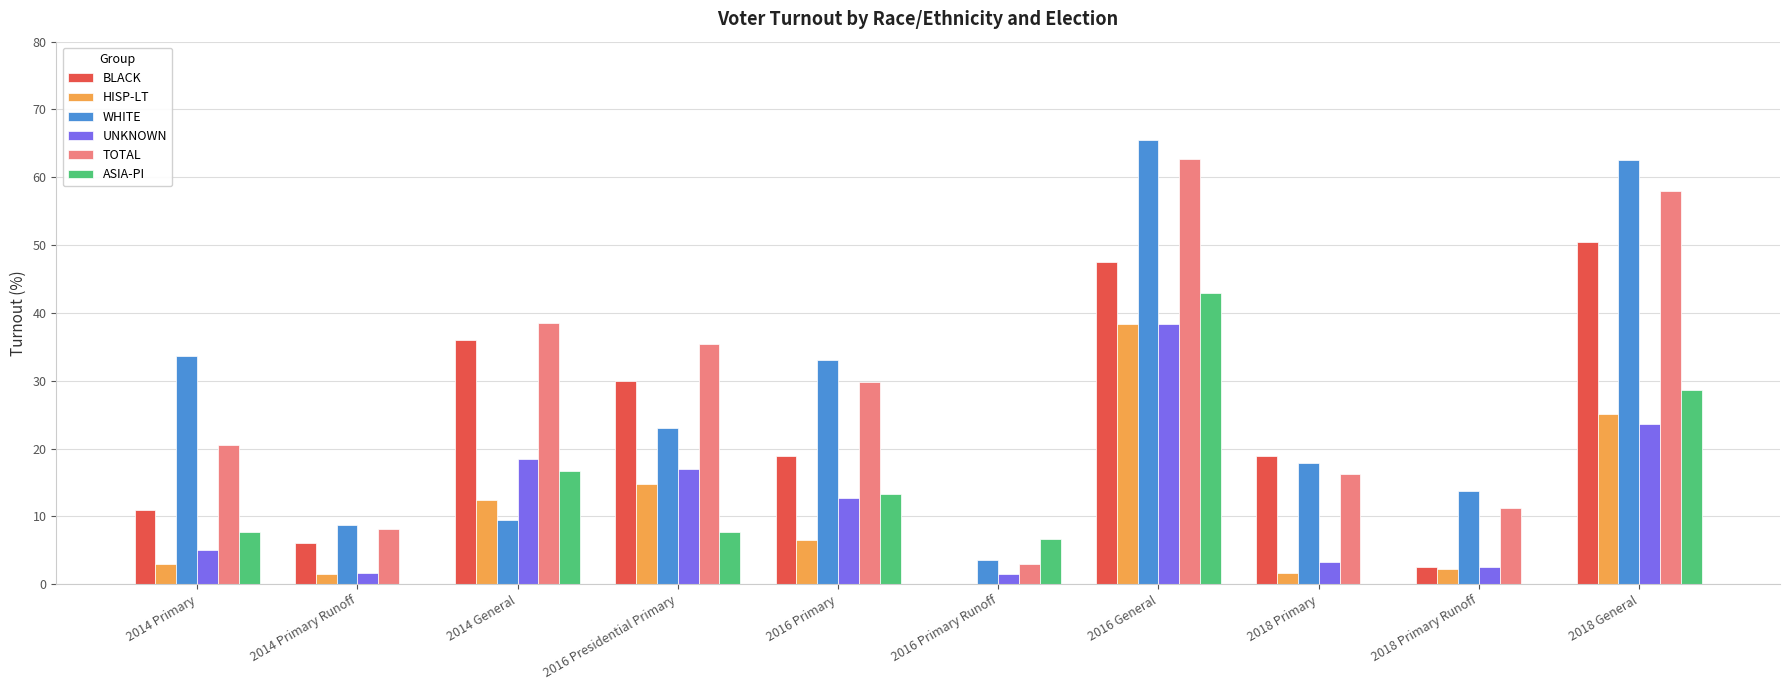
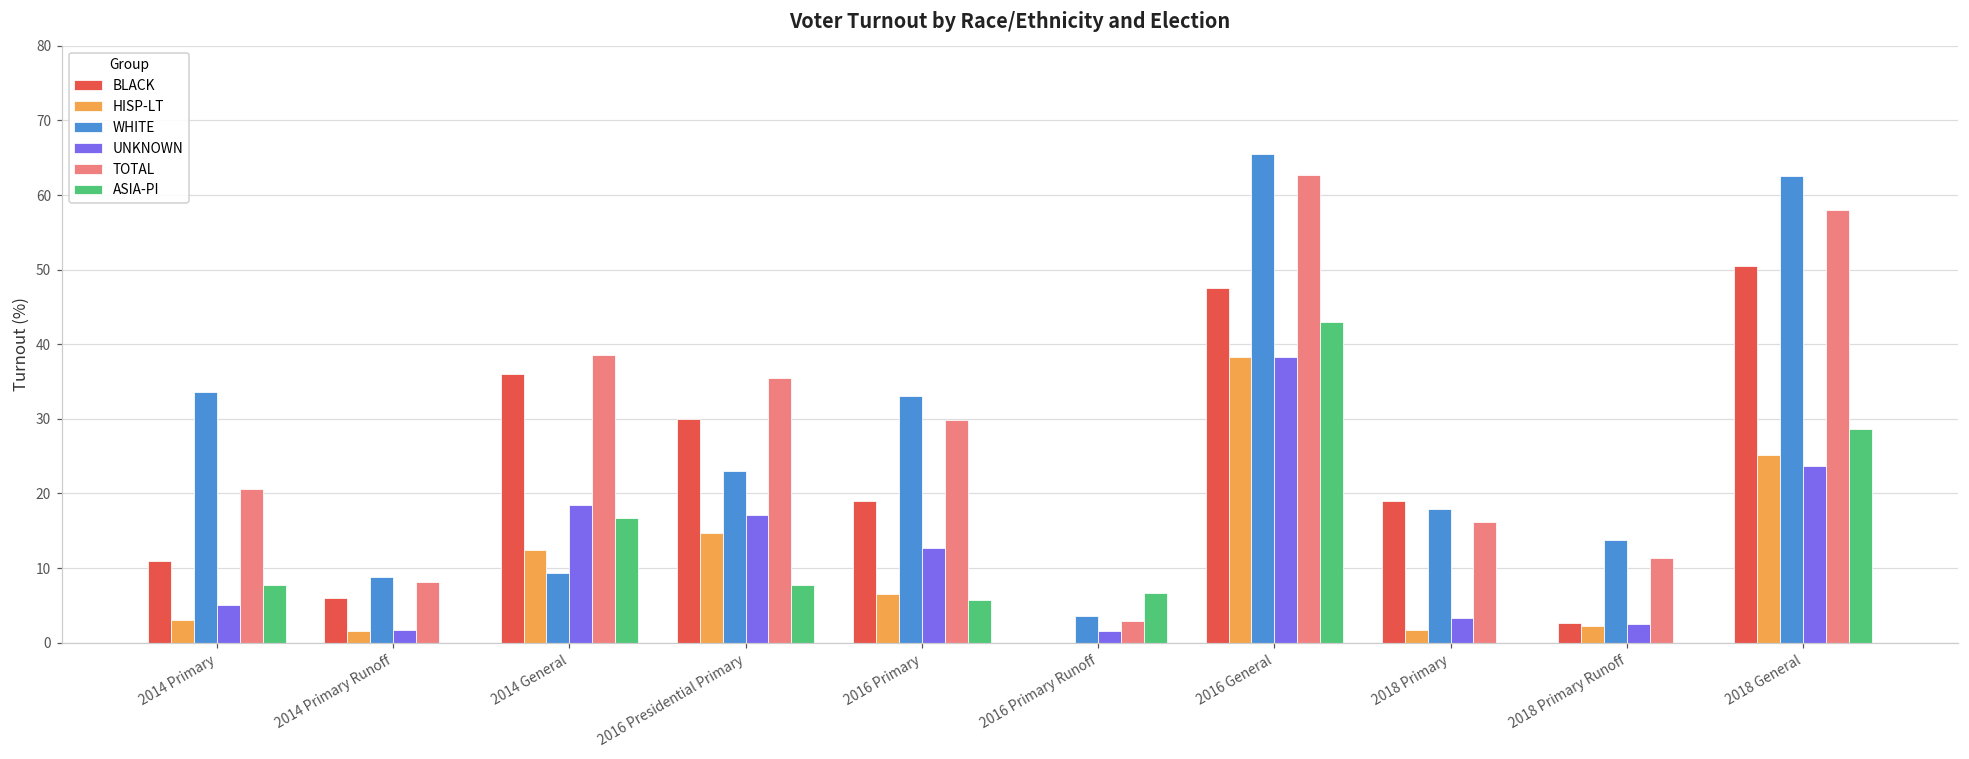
  {
    "BLACK": {
      "2014 Primary": 11,
      "2014 Primary Runoff": 6,
      "2014 General": 36,
      "2016 Presidential Primary": 30,
      "2016 Primary": 19,
      "2016 Primary Runoff": 0,
      "2016 General": 48,
      "2018 Primary": 19,
      "2018 Primary Runoff": 3,
      "2018 General": 51
    },
    "HISP-LT": {
      "2014 Primary": 3,
      "2014 Primary Runoff": 2,
      "2014 General": 12,
      "2016 Presidential Primary": 15,
      "2016 Primary": 7,
      "2016 Primary Runoff": 0,
      "2016 General": 38,
      "2018 Primary": 2,
      "2018 Primary Runoff": 2,
      "2018 General": 25
    },
    "WHITE": {
      "2014 Primary": 34,
      "2014 Primary Runoff": 9,
      "2014 General": 9,
      "2016 Presidential Primary": 23,
      "2016 Primary": 33,
      "2016 Primary Runoff": 4,
      "2016 General": 65,
      "2018 Primary": 18,
      "2018 Primary Runoff": 14,
      "2018 General": 63
    },
    "UNKNOWN": {
      "2014 Primary": 5,
      "2014 Primary Runoff": 2,
      "2014 General": 18,
      "2016 Presidential Primary": 17,
      "2016 Primary": 13,
      "2016 Primary Runoff": 2,
      "2016 General": 38,
      "2018 Primary": 3,
      "2018 Primary Runoff": 3,
      "2018 General": 24
    },
    "TOTAL": {
      "2014 Primary": 21,
      "2014 Primary Runoff": 8,
      "2014 General": 39,
      "2016 Presidential Primary": 35,
      "2016 Primary": 30,
      "2016 Primary Runoff": 3,
      "2016 General": 63,
      "2018 Primary": 16,
      "2018 Primary Runoff": 11,
      "2018 General": 58
    },
    "ASIA-PI": {
      "2014 Primary": 8,
      "2014 Primary Runoff": 0,
      "2014 General": 17,
      "2016 Presidential Primary": 8,
-     "2016 Primary": 13,
+     "2016 Primary": 6,
      "2016 Primary Runoff": 7,
      "2016 General": 43,
      "2018 Primary": 0,
      "2018 Primary Runoff": 0,
      "2018 General": 29
    }
  }
